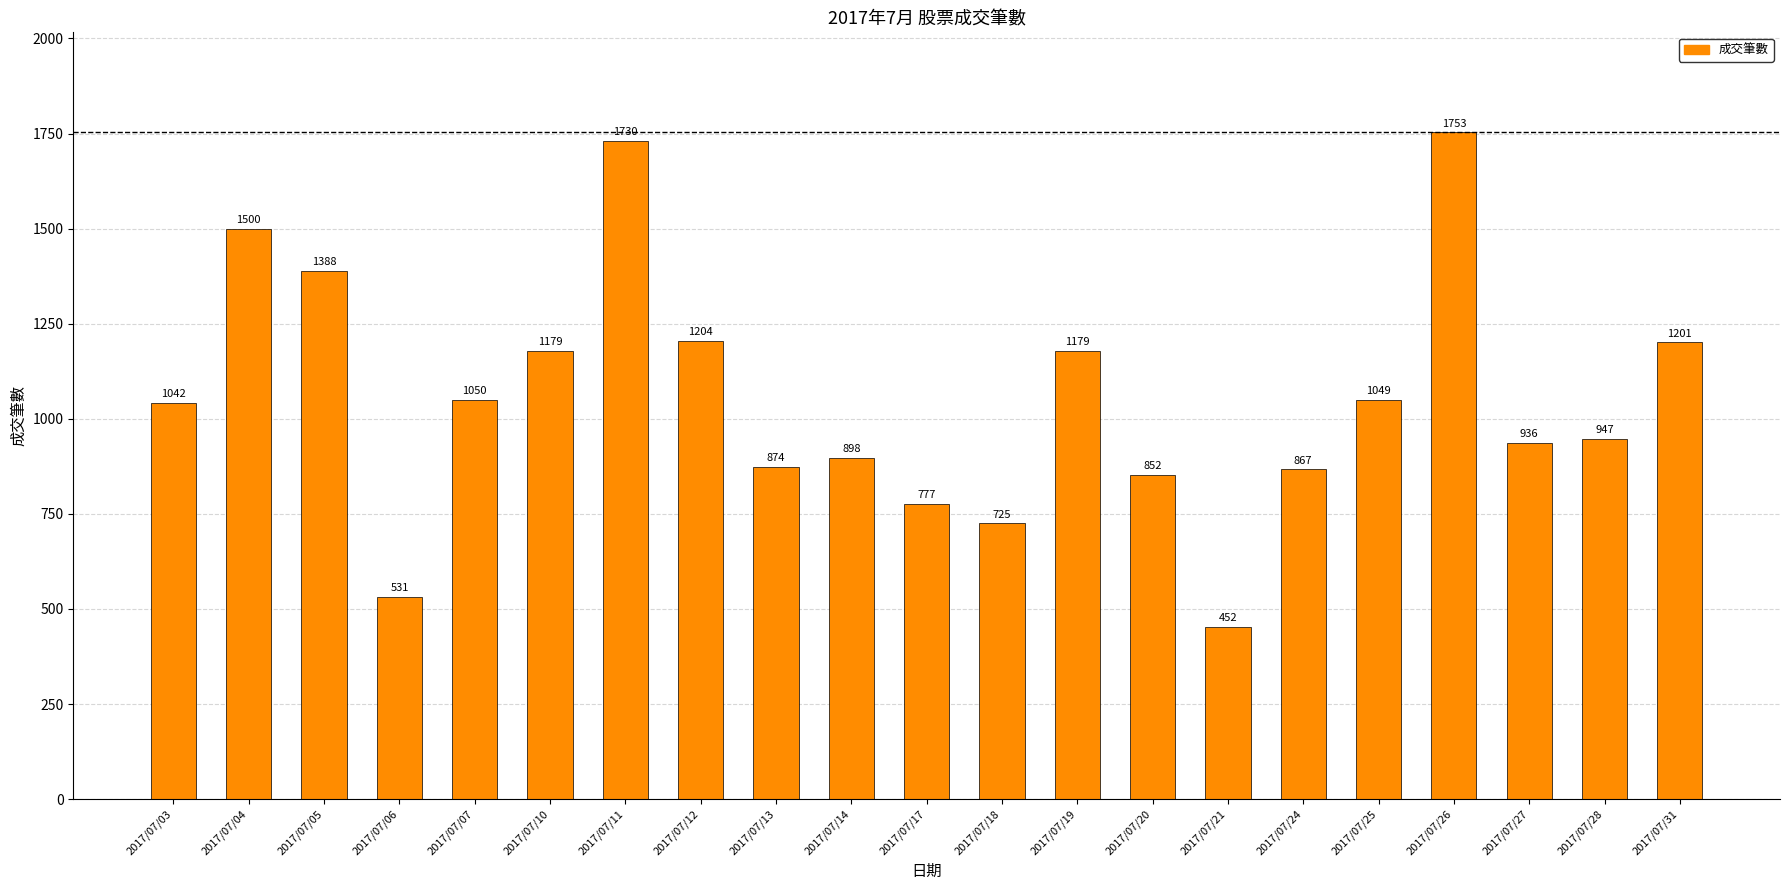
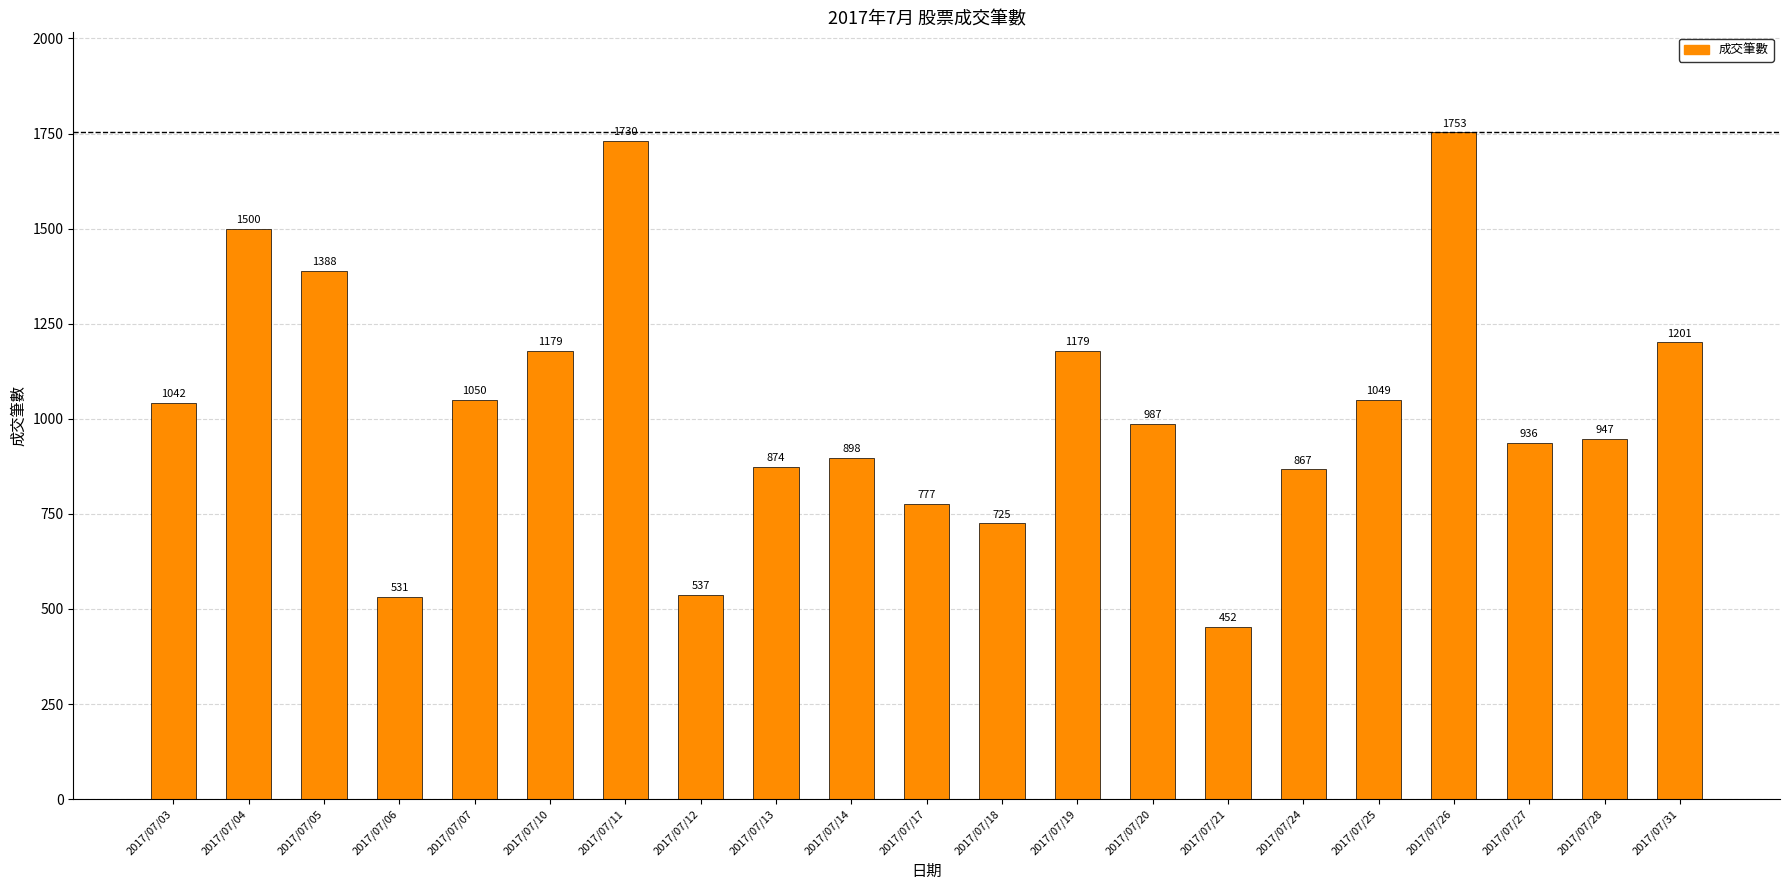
  {
    "2017/07/03": 1042,
    "2017/07/04": 1500,
    "2017/07/05": 1388,
    "2017/07/06": 531,
    "2017/07/07": 1050,
    "2017/07/10": 1179,
    "2017/07/11": 1730,
-   "2017/07/12": 1204,
+   "2017/07/12": 537,
    "2017/07/13": 874,
    "2017/07/14": 898,
    "2017/07/17": 777,
    "2017/07/18": 725,
    "2017/07/19": 1179,
-   "2017/07/20": 852,
+   "2017/07/20": 987,
    "2017/07/21": 452,
    "2017/07/24": 867,
    "2017/07/25": 1049,
    "2017/07/26": 1753,
    "2017/07/27": 936,
    "2017/07/28": 947,
    "2017/07/31": 1201
  }
